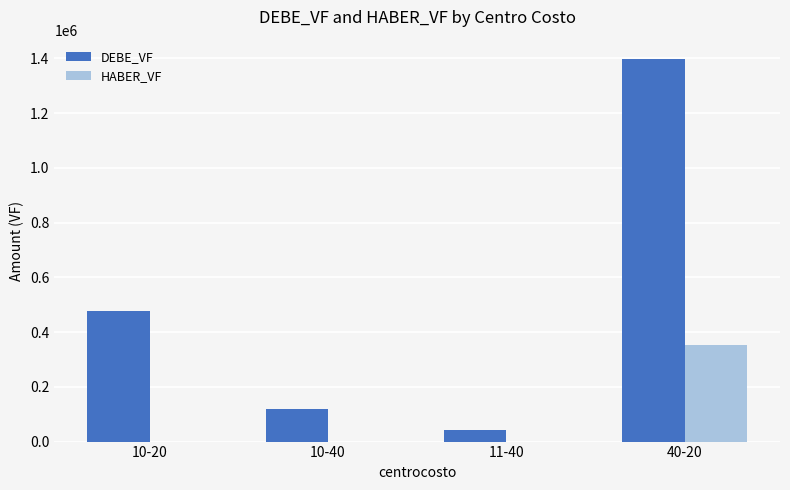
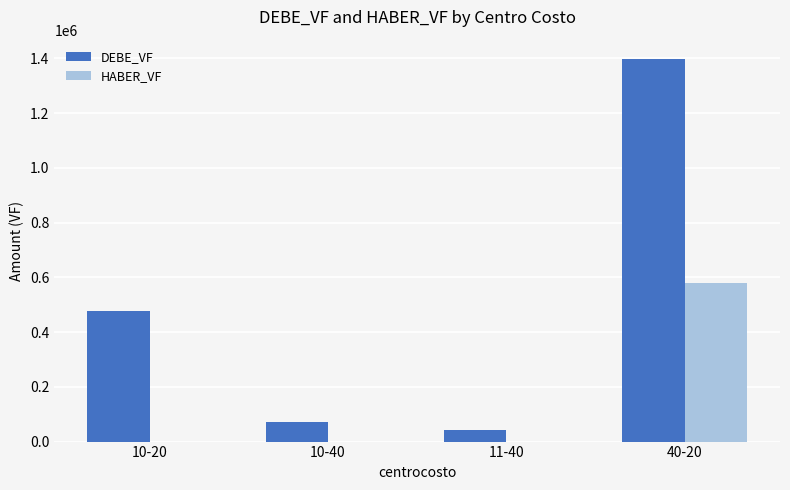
  {
    "DEBE_VF": {
      "10-20": 480000,
-     "10-40": 120000,
+     "10-40": 70000,
      "11-40": 40000,
      "40-20": 1400000
    },
    "HABER_VF": {
      "10-20": 0,
      "10-40": 0,
      "11-40": 0,
-     "40-20": 350000
+     "40-20": 580000
    }
  }
